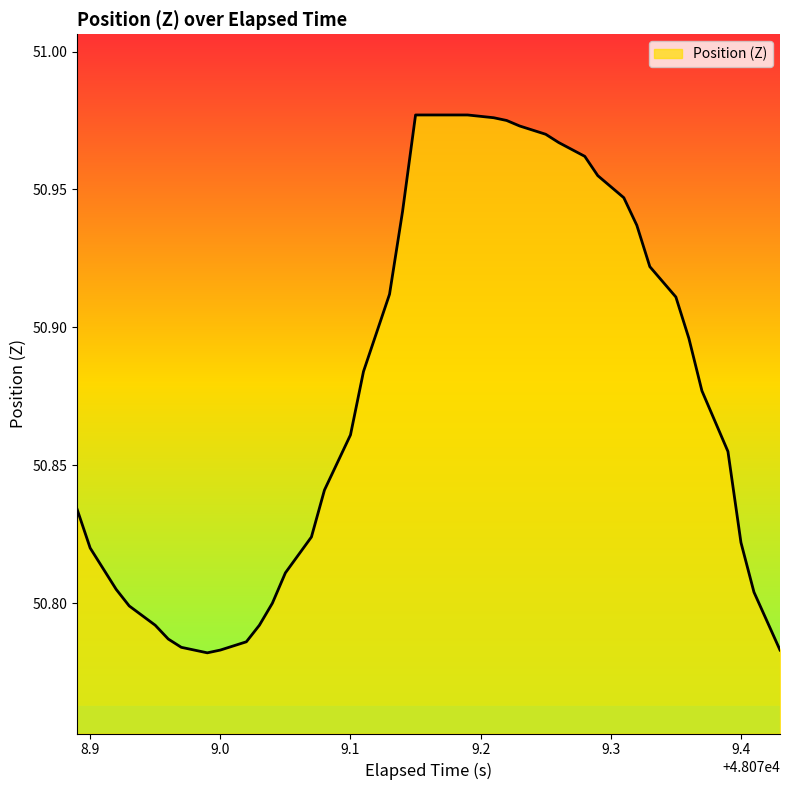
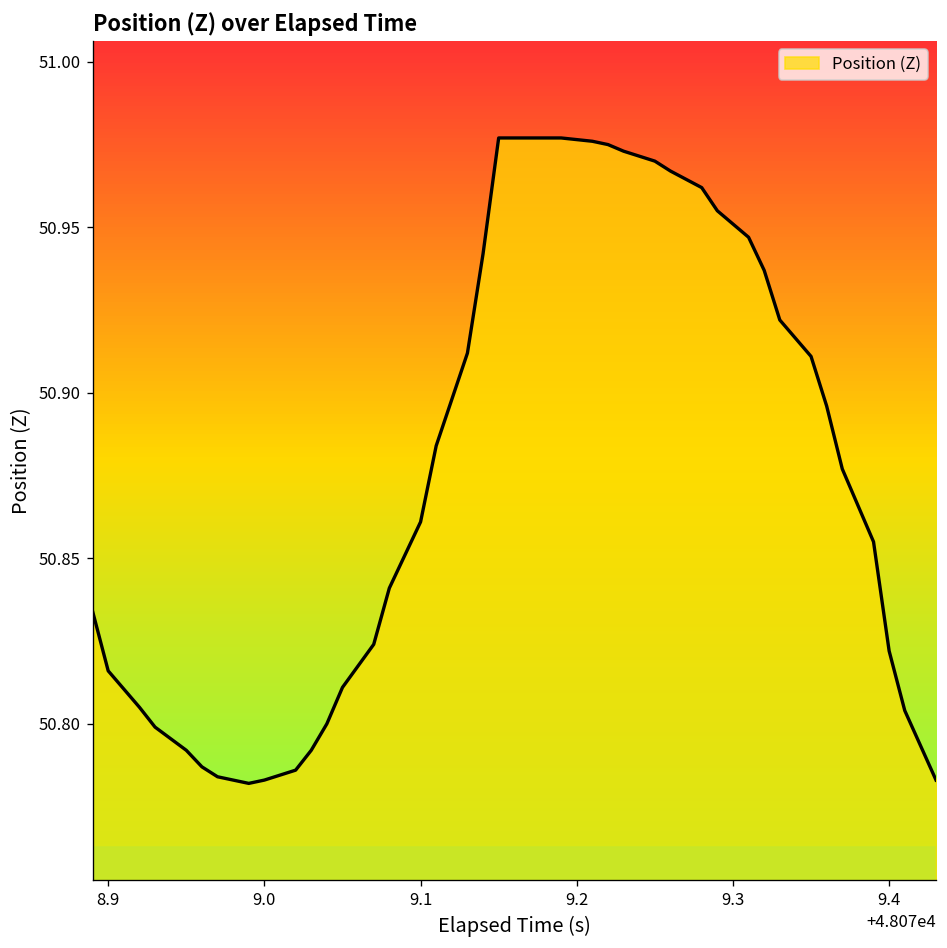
  {
-   "8.9": 50.820,
+   "8.9": 50.816,
    "9.0": 50.783,
    "9.1": 50.861,
    "9.4": 50.822
  }
